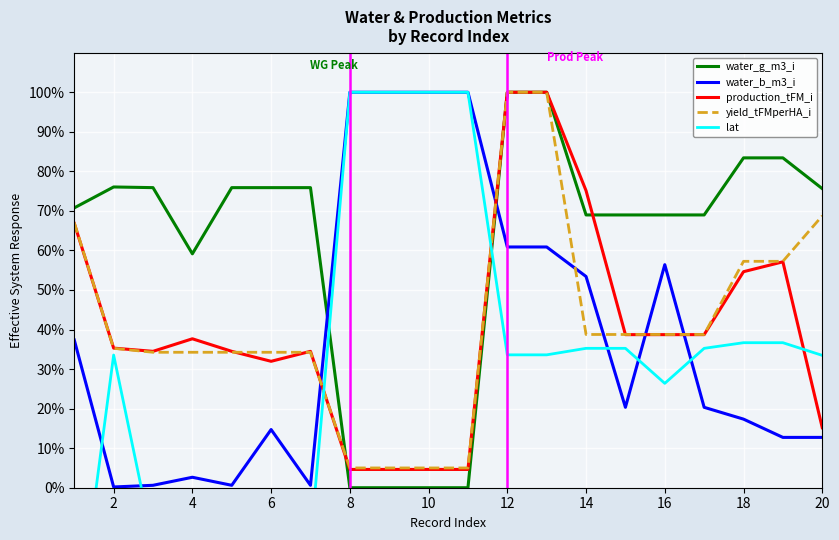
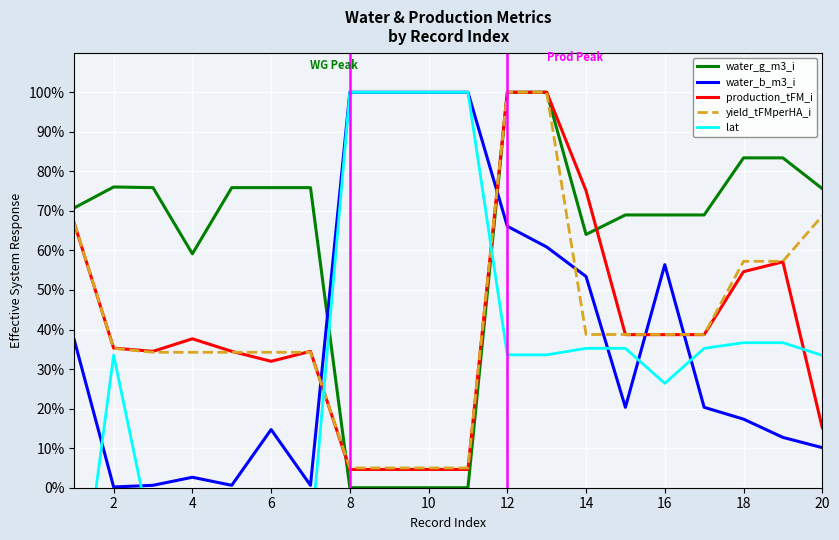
  {
    "water_g_m3_i": {
      "2": "76%",
      "4": "59%",
      "6": "76%",
      "8": "0%",
      "10": "0%",
-     "14": "69%",
+     "14": "64%",
      "16": "69%",
      "18": "83%",
      "20": "76%"
    },
    "water_b_m3_i": {
      "2": "0%",
      "4": "3%",
      "6": "15%",
-     "12": "61%",
+     "12": "66%",
      "14": "53%",
      "16": "56%",
      "18": "17%",
-     "20": "13%"
+     "20": "10%"
    },
    "production_tFM_i": {
      "4": "38%",
      "6": "32%",
      "14": "75%",
      "18": "55%",
      "20": "15%"
    },
    "yield_tFMperHA_i": {
      "4": "34%",
      "6": "34%",
      "14": "39%",
      "18": "57%",
      "20": "69%"
    },
    "lat": {
      "2": "34%",
      "12": "34%",
      "14": "35%",
      "16": "26%",
      "18": "37%",
      "20": "33%"
    }
  }
